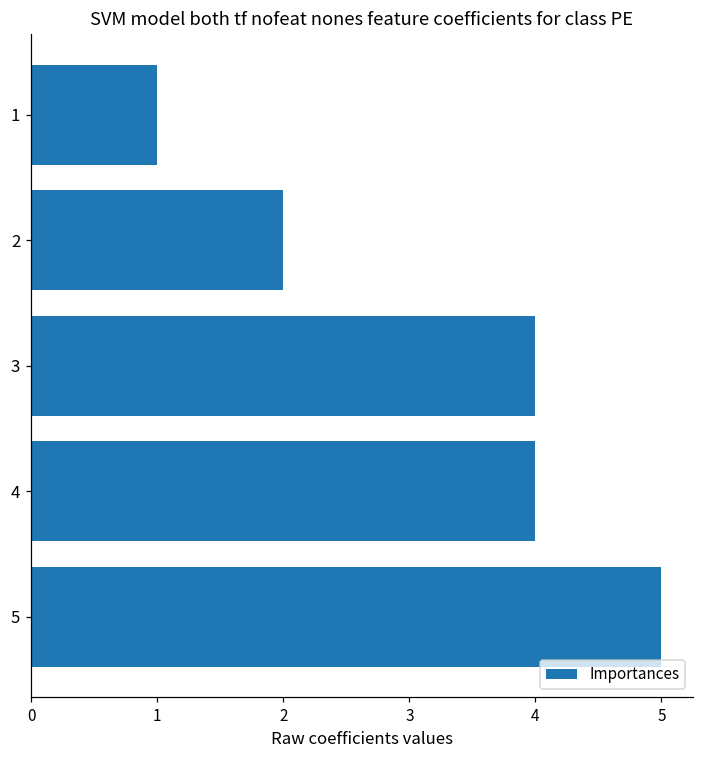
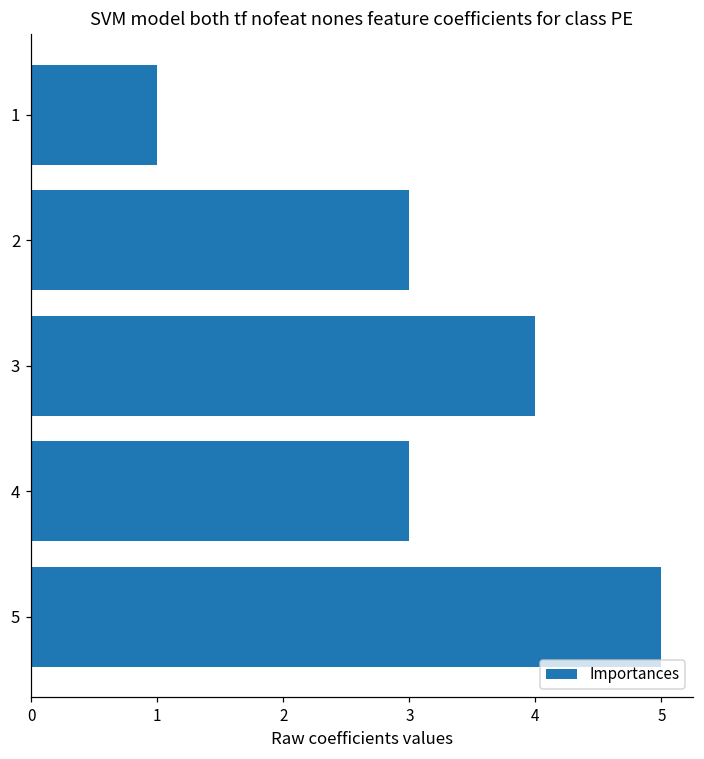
  {
    "1": 1,
-   "2": 2,
+   "2": 3,
    "3": 4,
-   "4": 4,
+   "4": 3,
    "5": 5
  }
